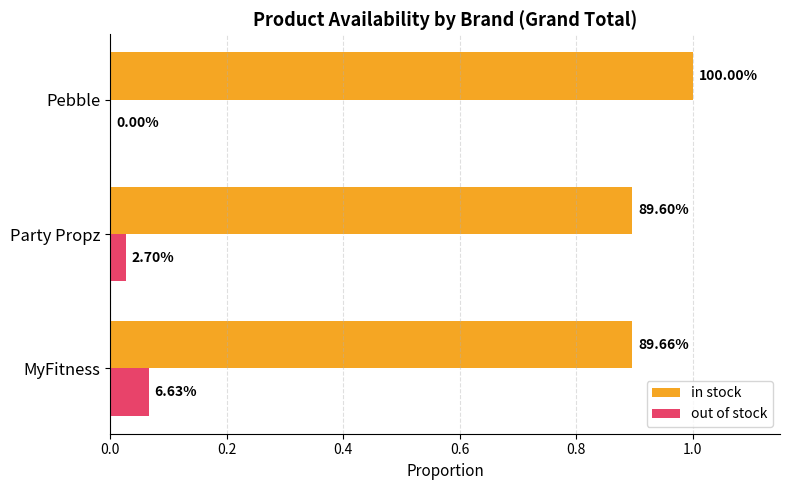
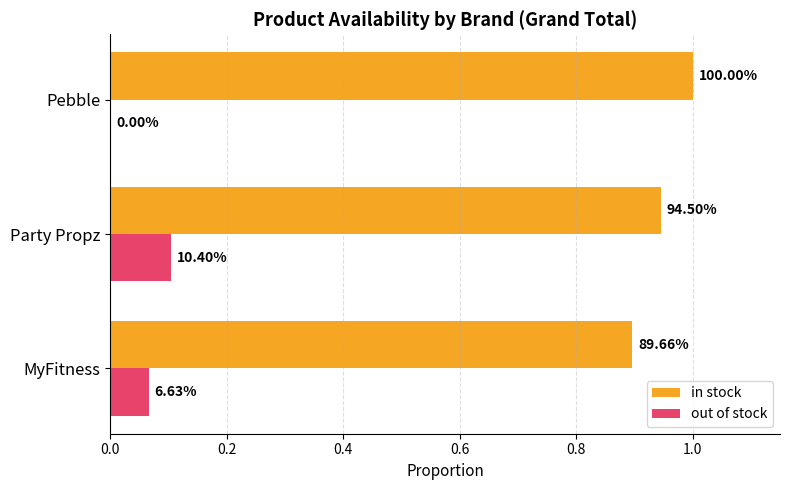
  {
    "in stock": {
      "Pebble": "100.00%",
-     "Party Propz": "89.60%",
+     "Party Propz": "94.50%",
      "MyFitness": "89.66%"
    },
    "out of stock": {
      "Pebble": "0.00%",
-     "Party Propz": "2.70%",
+     "Party Propz": "10.40%",
      "MyFitness": "6.63%"
    }
  }
